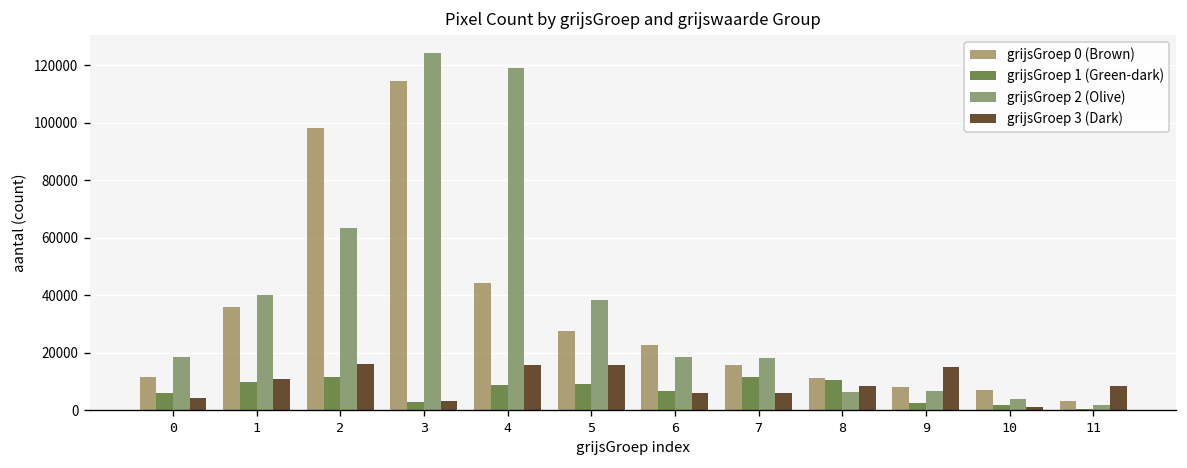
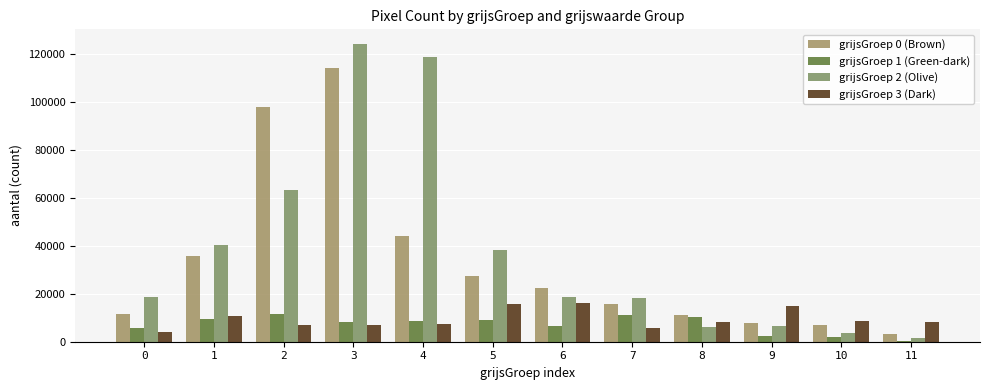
  {
    "grijsGroep 1 (Green-dark)": {
      "0": 6000,
      "1": 10000,
      "2": 11000,
-     "3": 3000,
+     "3": 8000,
      "4": 9000,
      "5": 9000,
      "6": 7000,
      "7": 11000,
      "8": 10000,
      "9": 2000,
      "10": 2000
    },
    "grijsGroep 3 (Dark)": {
      "0": 4000,
      "1": 11000,
-     "2": 16000,
-     "3": 3000,
-     "4": 16000,
+     "2": 7000,
+     "3": 7000,
+     "4": 8000,
      "5": 16000,
-     "6": 6000,
+     "6": 16000,
      "7": 6000,
      "8": 8000,
      "9": 15000,
-     "10": 1000,
+     "10": 9000,
      "11": 8000
    }
  }
